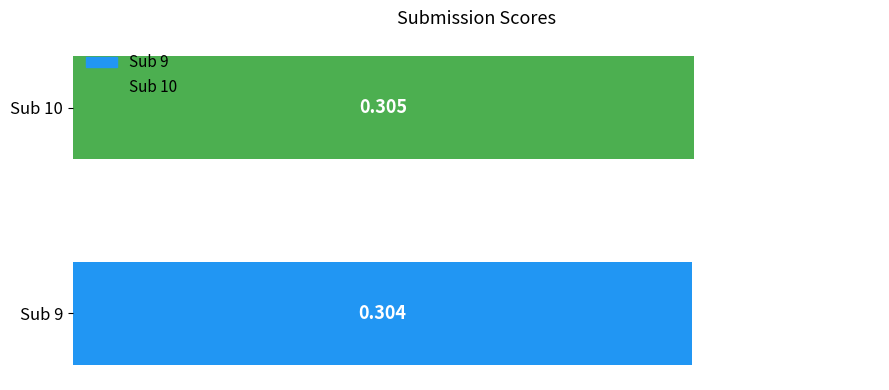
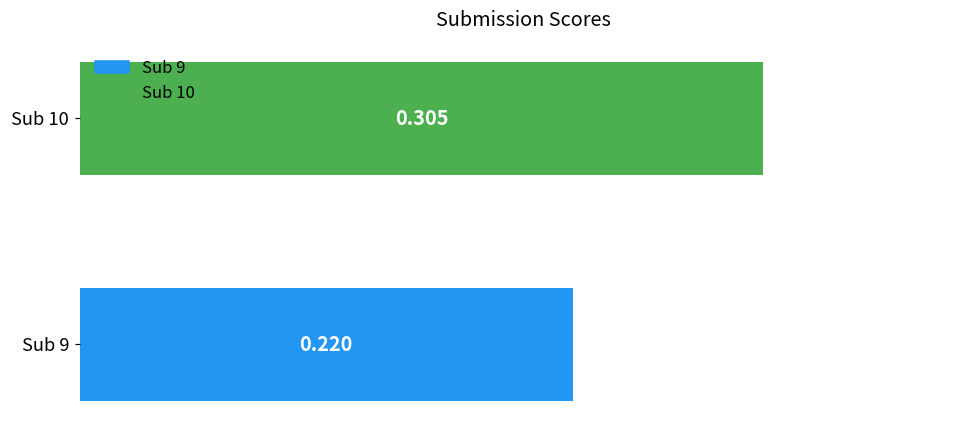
  {
    "Sub 10": 0.305,
-   "Sub 9": 0.304
+   "Sub 9": 0.220
  }
